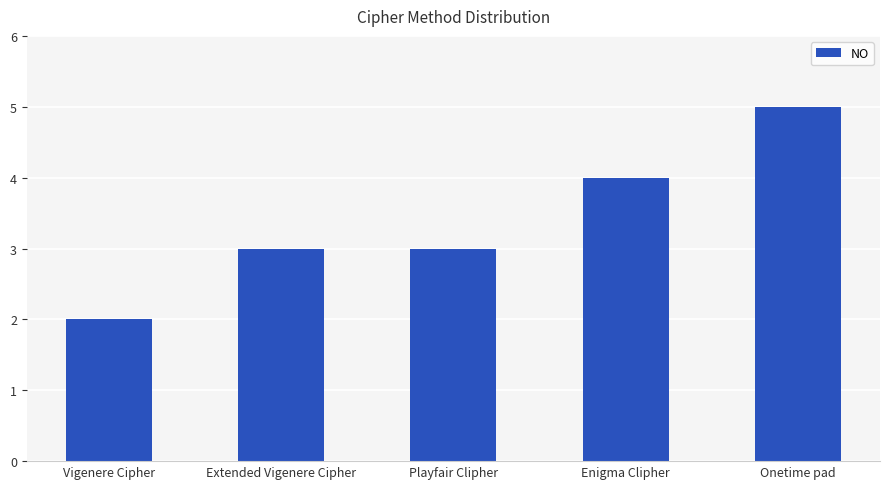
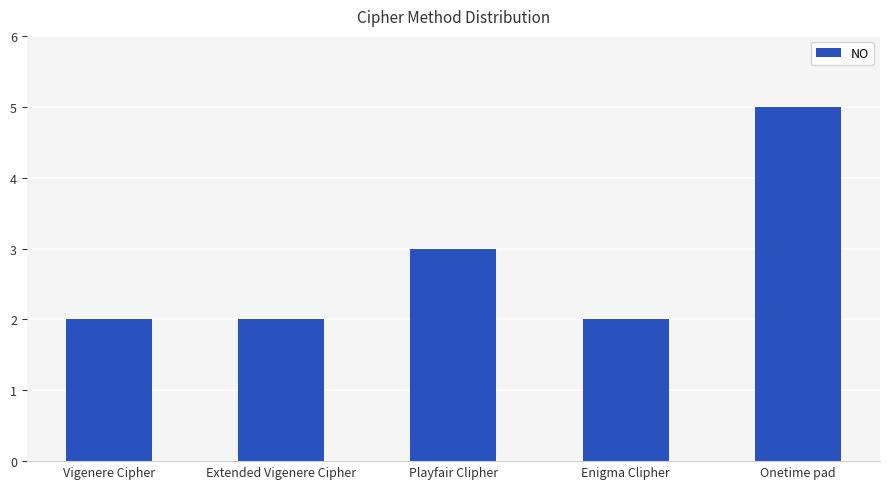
  {
    "Vigenere Cipher": 2,
-   "Extended Vigenere Cipher": 3,
+   "Extended Vigenere Cipher": 2,
    "Playfair Clipher": 3,
-   "Enigma Clipher": 4,
+   "Enigma Clipher": 2,
    "Onetime pad": 5
  }
